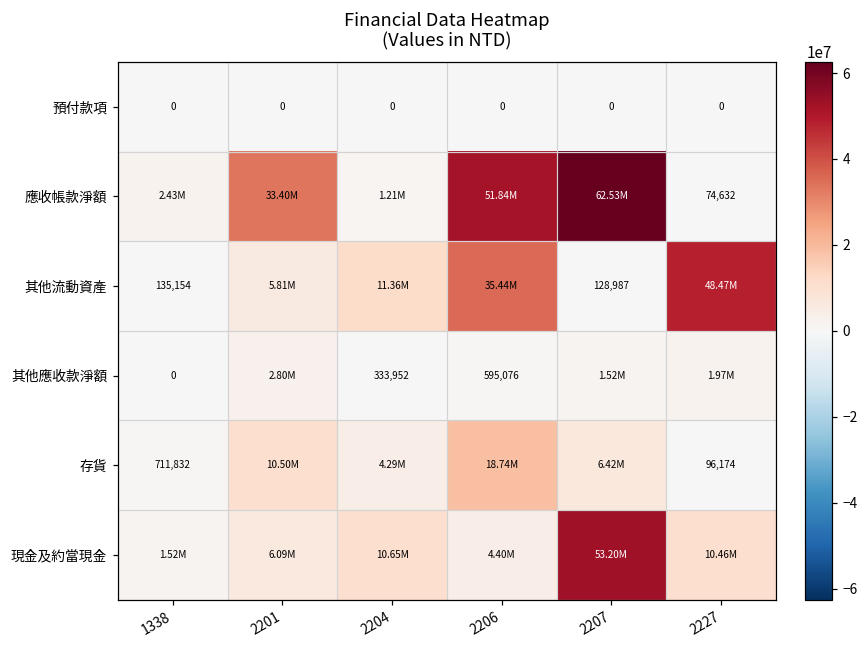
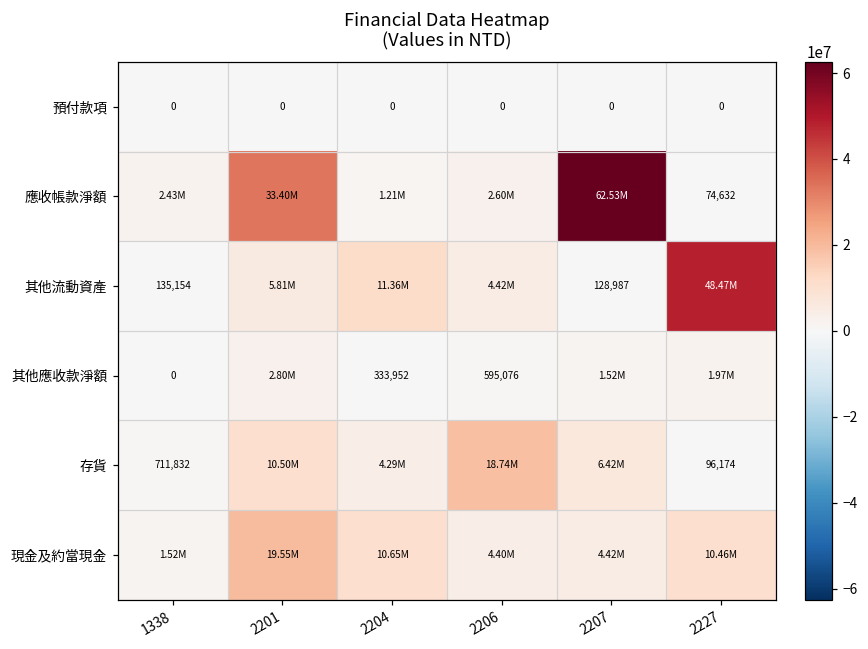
  {
    "預付款項": {
      "1338": "0",
      "2201": "0",
      "2204": "0",
      "2206": "0",
      "2207": "0",
      "2227": "0"
    },
    "應收帳款淨額": {
      "1338": "2.43M",
      "2201": "33.40M",
      "2204": "1.21M",
-     "2206": "51.84M",
+     "2206": "2.60M",
      "2207": "62.53M",
      "2227": "74,632"
    },
    "其他流動資產": {
      "1338": "135,154",
      "2201": "5.81M",
      "2204": "11.36M",
-     "2206": "35.44M",
+     "2206": "4.42M",
      "2207": "128,987",
      "2227": "48.47M"
    },
    "其他應收款淨額": {
      "1338": "0",
      "2201": "2.80M",
      "2204": "333,952",
      "2206": "595,076",
      "2207": "1.52M",
      "2227": "1.97M"
    },
    "存貨": {
      "1338": "711,832",
      "2201": "10.50M",
      "2204": "4.29M",
      "2206": "18.74M",
      "2207": "6.42M",
      "2227": "96,174"
    },
    "現金及約當現金": {
      "1338": "1.52M",
-     "2201": "6.09M",
+     "2201": "19.55M",
      "2204": "10.65M",
      "2206": "4.40M",
-     "2207": "53.20M",
+     "2207": "4.42M",
      "2227": "10.46M"
    }
  }
